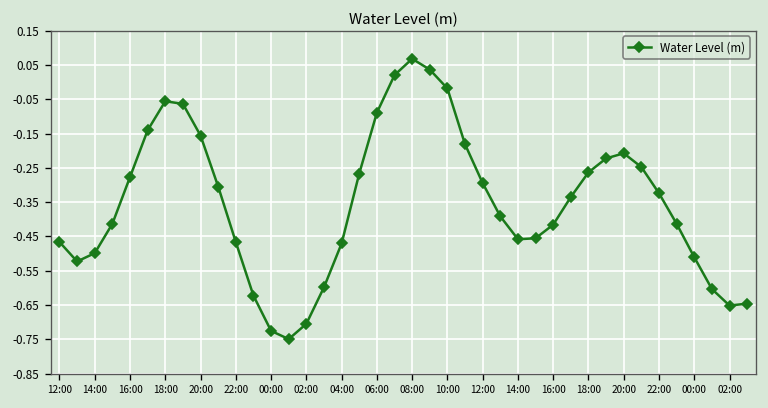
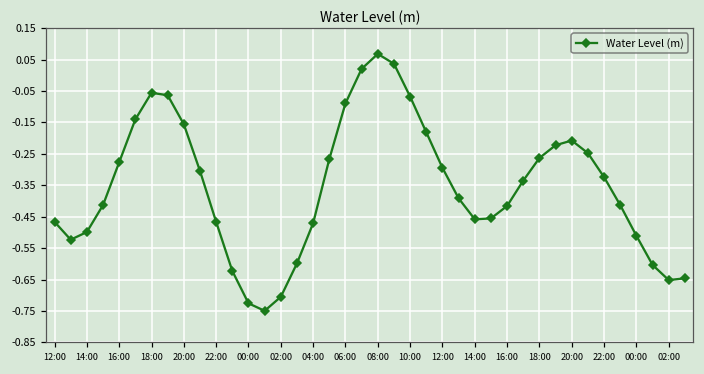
  {
    "04:00": -0.47,
    "06:00": -0.09,
    "08:00": 0.07,
-   "10:00": -0.02
+   "10:00": -0.07
  }
